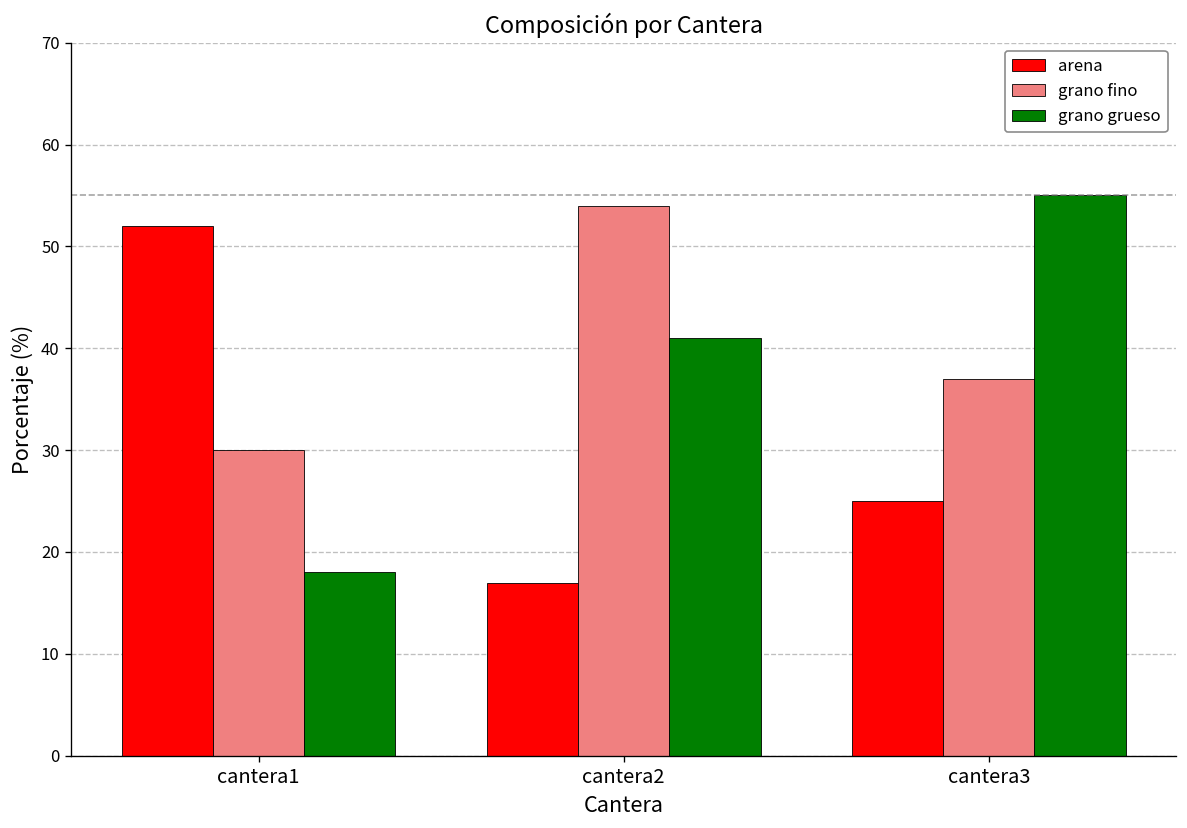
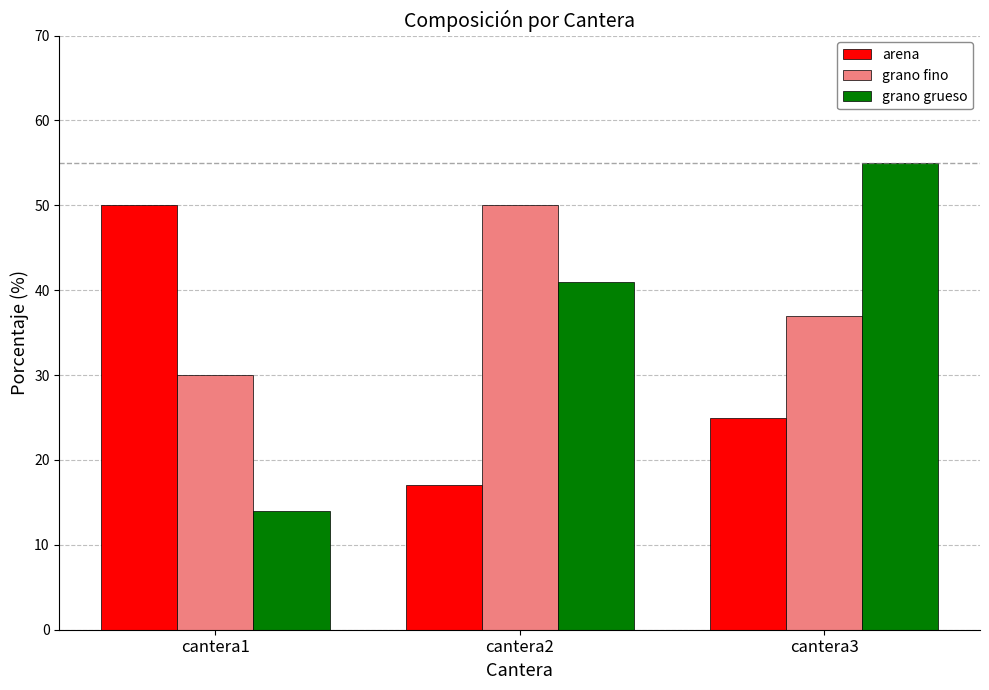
  {
    "arena": {
-     "cantera1": 52,
+     "cantera1": 50,
      "cantera2": 17,
      "cantera3": 25
    },
    "grano fino": {
      "cantera1": 30,
-     "cantera2": 54,
+     "cantera2": 50,
      "cantera3": 37
    },
    "grano grueso": {
-     "cantera1": 18,
+     "cantera1": 14,
      "cantera2": 41,
      "cantera3": 55
    }
  }
